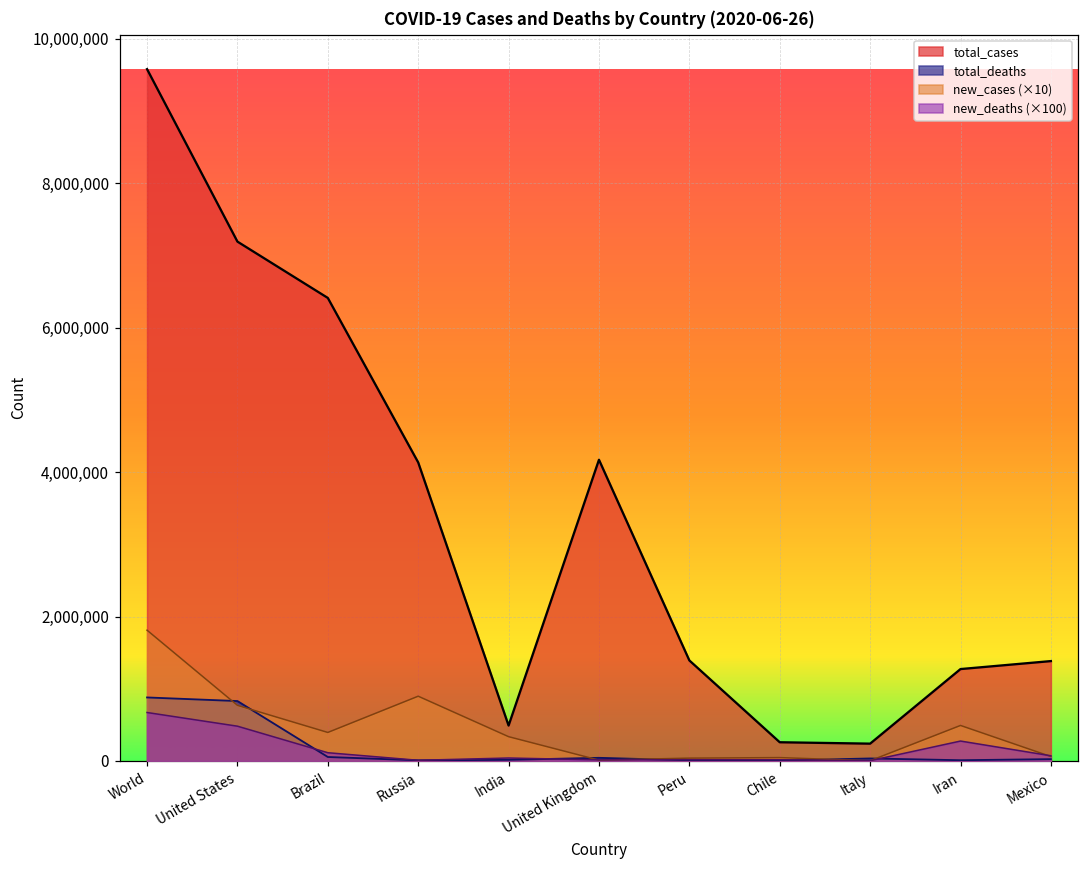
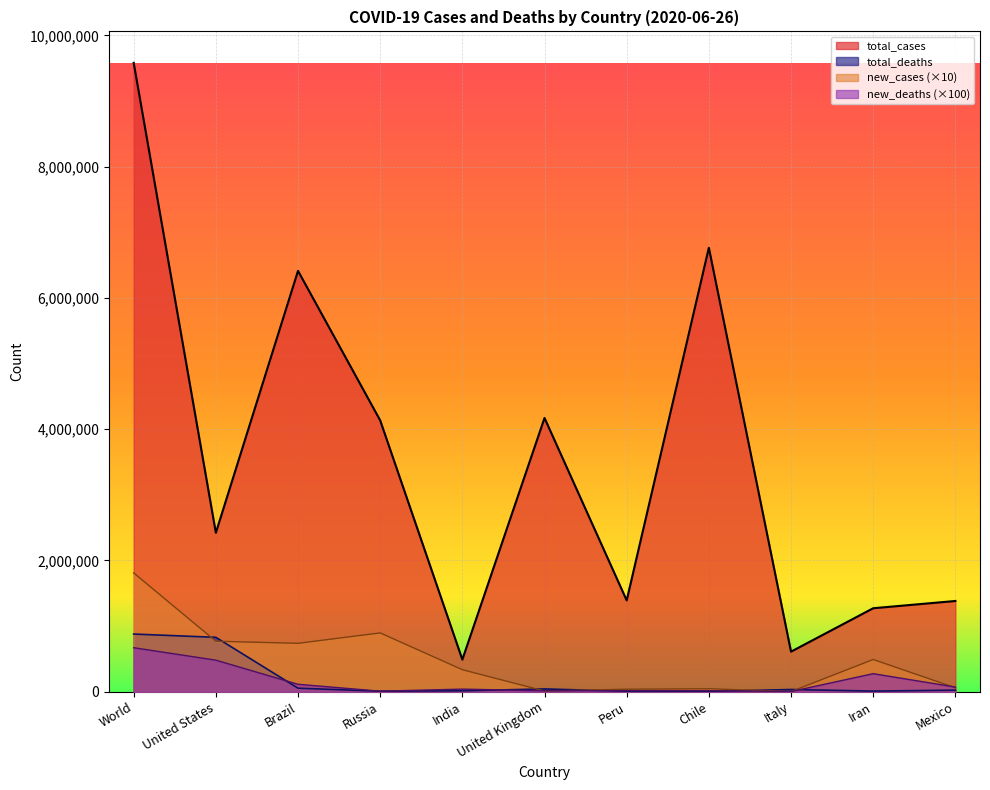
  {
    "total_cases": {
      "World": "9,600,000",
-     "United States": "7,200,000",
+     "United States": "2,400,000",
      "Brazil": "6,400,000",
      "Russia": "4,100,000",
      "India": "500,000",
      "United Kingdom": "4,200,000",
      "Peru": "1,400,000",
-     "Chile": "300,000",
-     "Italy": "200,000",
+     "Chile": "6,800,000",
+     "Italy": "600,000",
      "Iran": "1,300,000",
      "Mexico": "1,400,000"
    },
    "total_deaths": {
      "World": "900,000",
      "United States": "800,000",
      "Brazil": "100,000",
      "Iran": "0"
    },
    "new_cases (×10)": {
      "World": "1,800,000",
      "United States": "800,000",
-     "Brazil": "400,000",
+     "Brazil": "700,000",
      "Russia": "900,000",
      "India": "300,000",
      "Iran": "500,000"
    },
    "new_deaths (×100)": {
      "World": "700,000",
      "United States": "500,000",
      "Brazil": "100,000",
      "Iran": "300,000"
    }
  }
